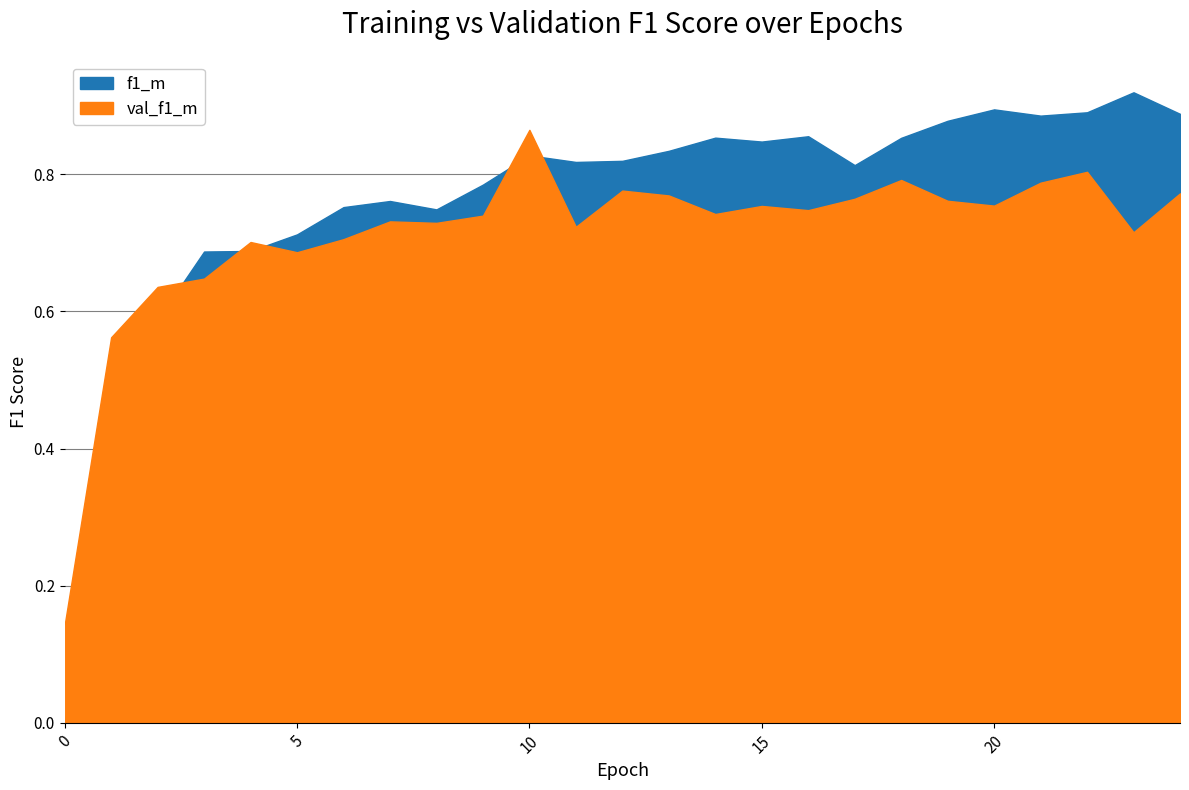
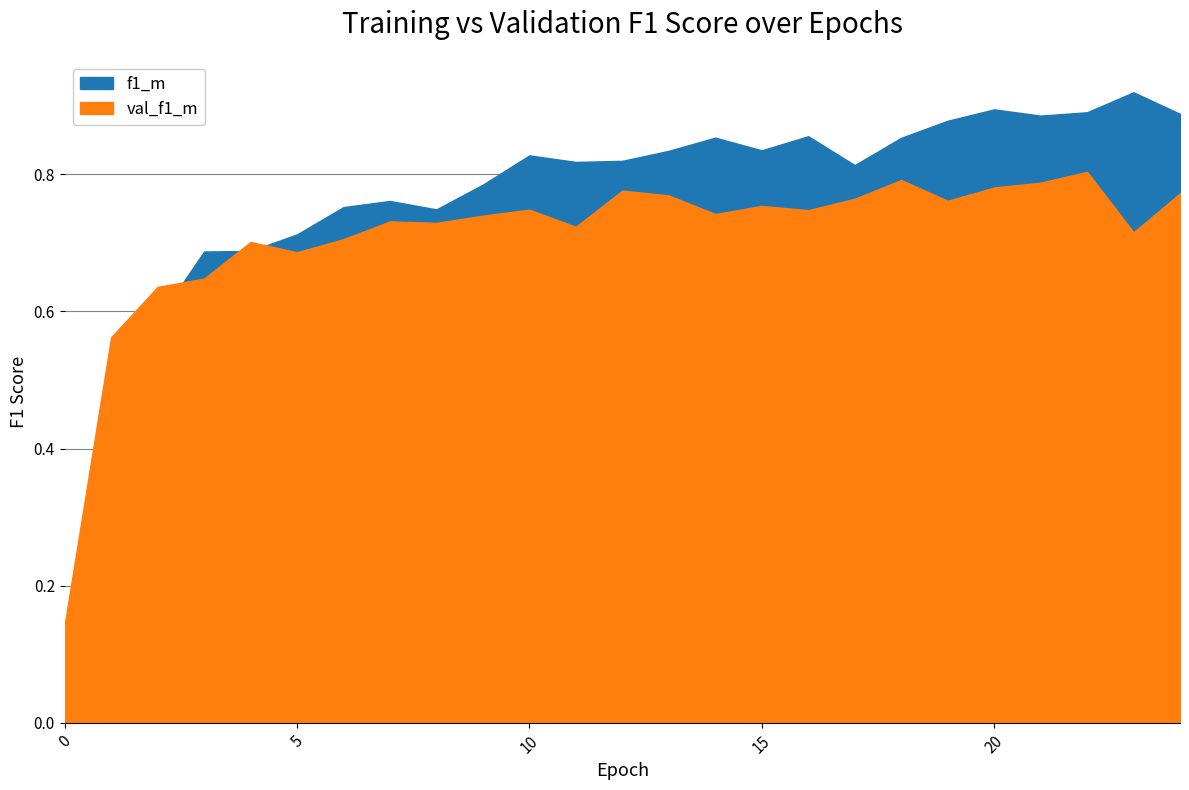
  {
    "f1_m": {
      "5": 0.71,
-     "15": 0.85,
+     "15": 0.83,
      "20": 0.89
    },
    "val_f1_m": {
      "0": 0.14,
      "5": 0.69,
-     "10": 0.86,
+     "10": 0.75,
      "15": 0.75,
-     "20": 0.75
+     "20": 0.78
    }
  }
